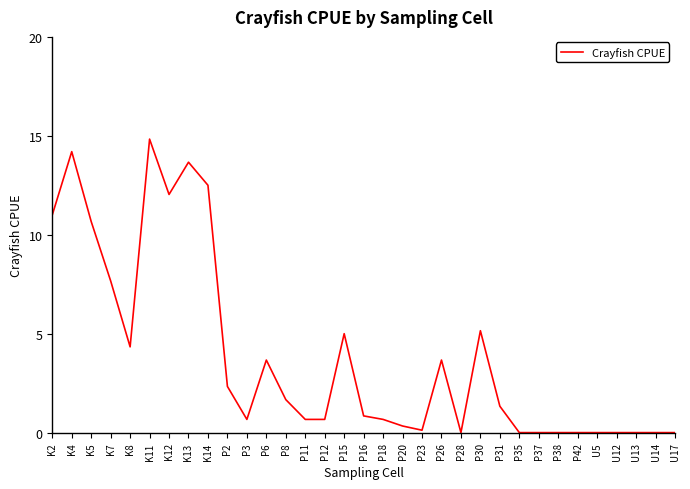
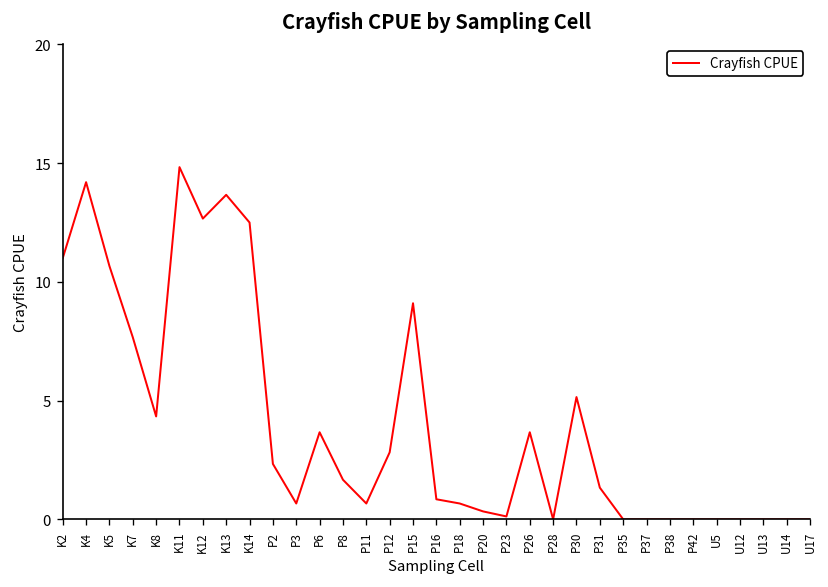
  {
    "K2": 11.0,
    "K4": 14.2,
    "K5": 10.7,
    "K7": 7.7,
    "K8": 4.3,
    "K11": 14.8,
-   "K12": 12.0,
+   "K12": 12.7,
    "K13": 13.7,
    "K14": 12.5,
    "P2": 2.3,
    "P3": 0.7,
    "P6": 3.7,
    "P8": 1.7,
    "P11": 0.7,
-   "P12": 0.7,
-   "P15": 5.0,
+   "P12": 2.8,
+   "P15": 9.1,
    "P16": 0.8,
    "P18": 0.7,
    "P20": 0.3,
    "P23": 0.1,
    "P26": 3.7,
    "P28": 0.0,
    "P30": 5.1,
    "P31": 1.3,
    "P35": 0.0,
    "P37": 0.0,
    "P38": 0.0,
    "P42": 0.0,
    "U5": 0.0,
    "U12": 0.0,
    "U13": 0.0,
    "U14": 0.0,
    "U17": 0.0
  }
